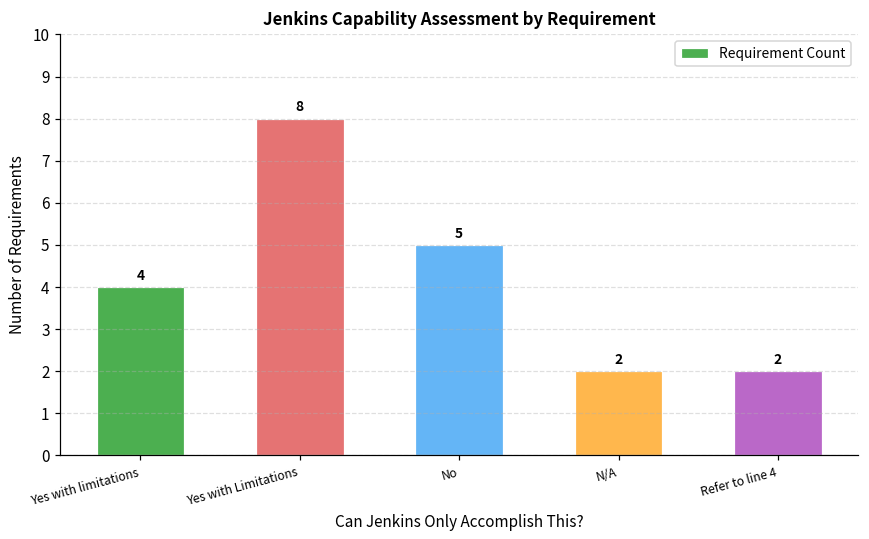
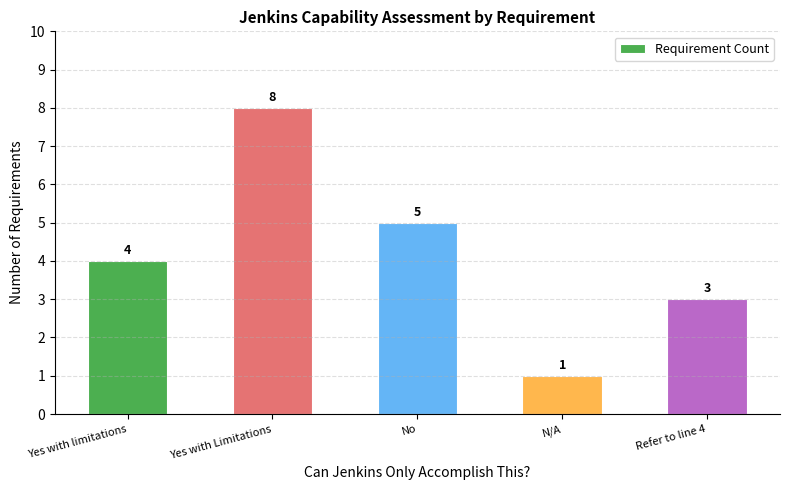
  {
    "Yes with limitations": 4,
    "Yes with Limitations": 8,
    "No": 5,
-   "N/A": 2,
-   "Refer to line 4": 2
+   "N/A": 1,
+   "Refer to line 4": 3
  }
